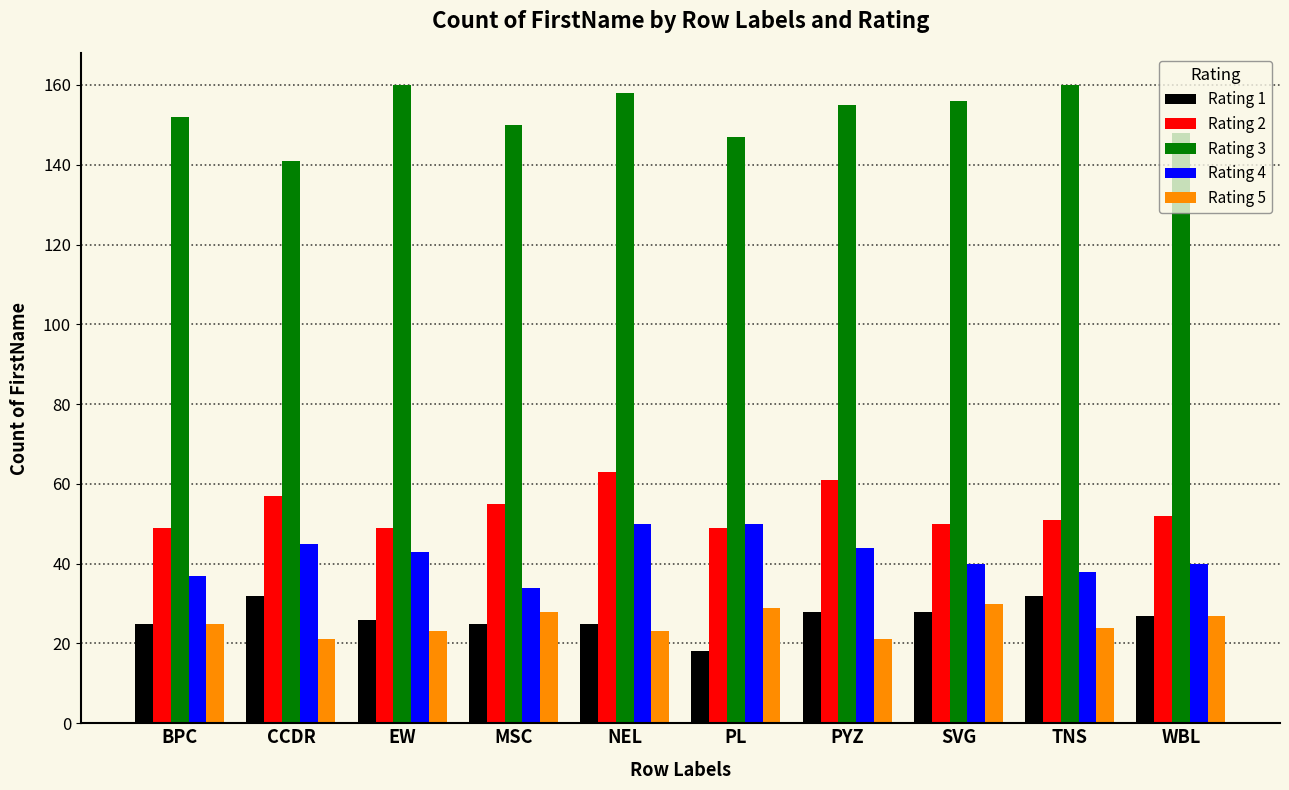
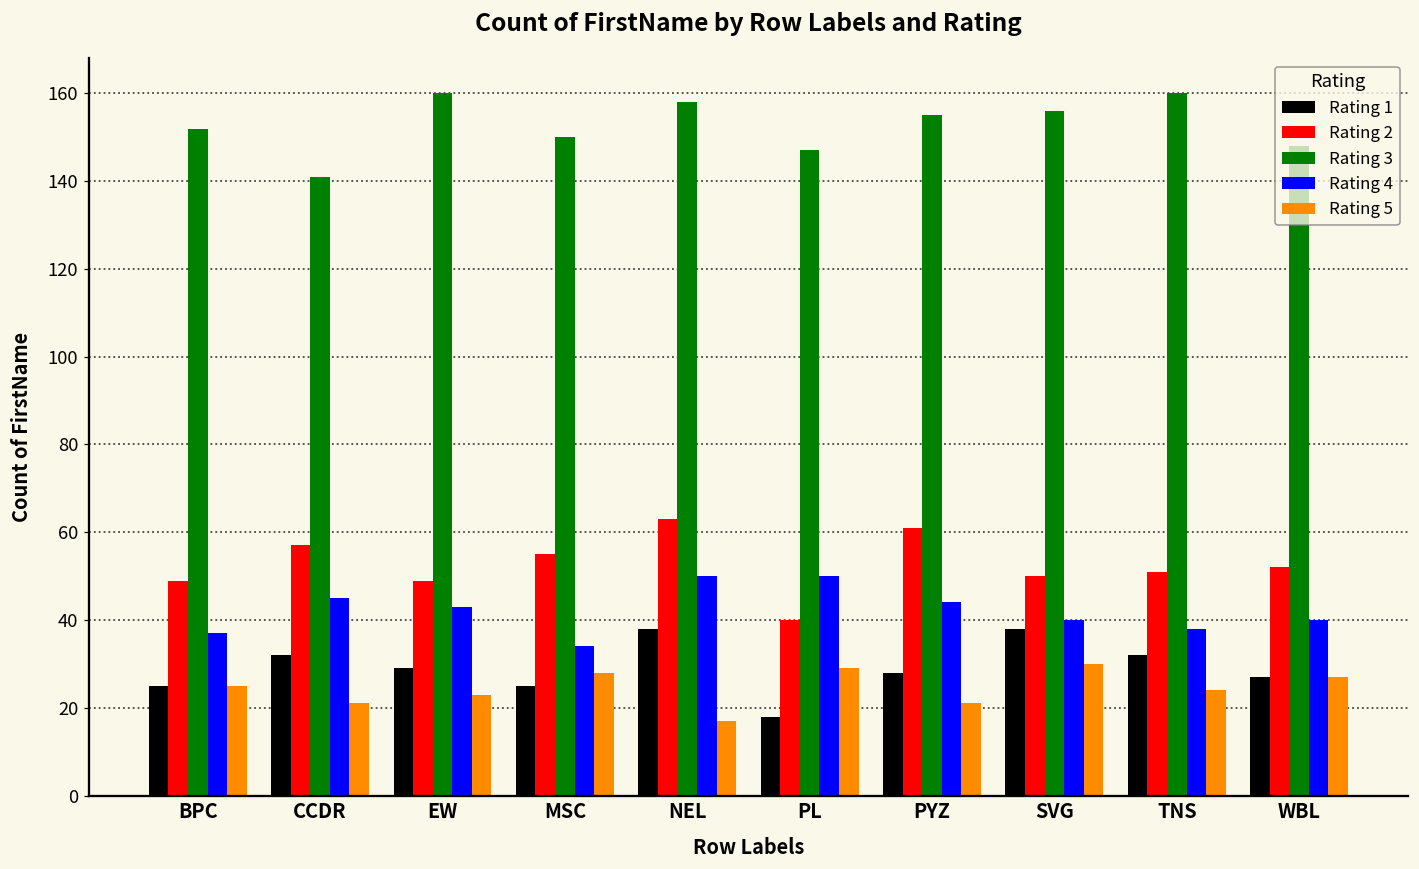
  {
    "Rating 1": {
      "BPC": 25,
      "CCDR": 32,
-     "EW": 26,
+     "EW": 29,
      "MSC": 25,
-     "NEL": 25,
+     "NEL": 38,
      "PL": 18,
      "PYZ": 28,
-     "SVG": 28,
+     "SVG": 38,
      "TNS": 32,
      "WBL": 27
    },
    "Rating 2": {
      "BPC": 49,
      "CCDR": 57,
      "EW": 49,
      "MSC": 55,
      "NEL": 63,
-     "PL": 49,
+     "PL": 40,
      "PYZ": 61,
      "SVG": 50,
      "TNS": 51,
      "WBL": 52
    },
    "Rating 3": {
      "BPC": 152,
      "CCDR": 141,
      "EW": 160,
      "MSC": 150,
      "NEL": 158,
      "PL": 147,
      "PYZ": 155,
      "SVG": 156,
      "TNS": 160
    },
    "Rating 4": {
      "BPC": 37,
      "CCDR": 45,
      "EW": 43,
      "MSC": 34,
      "NEL": 50,
      "PL": 50,
      "PYZ": 44,
      "SVG": 40,
      "TNS": 38,
      "WBL": 40
    },
    "Rating 5": {
      "BPC": 25,
      "CCDR": 21,
      "EW": 23,
      "MSC": 28,
-     "NEL": 23,
+     "NEL": 17,
      "PL": 29,
      "PYZ": 21,
      "SVG": 30,
      "TNS": 24,
      "WBL": 27
    }
  }
